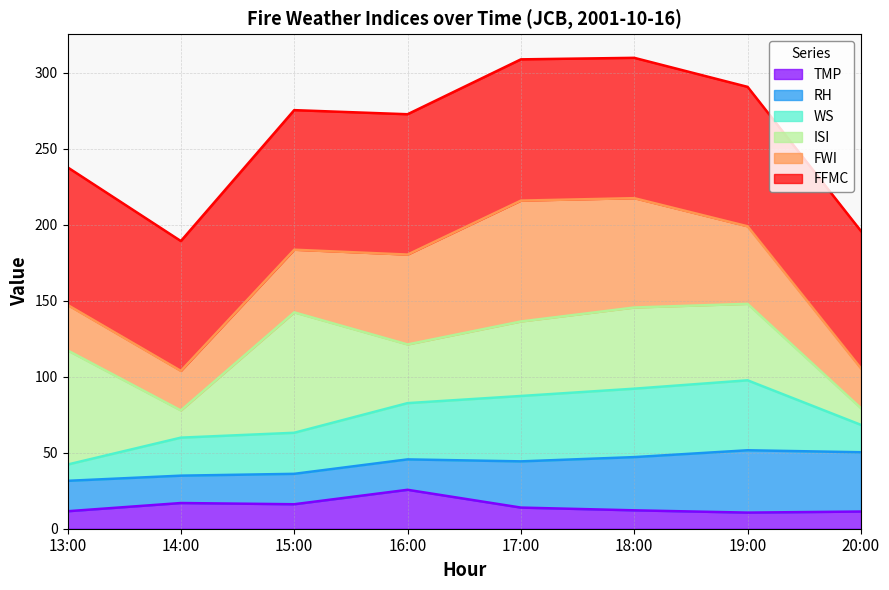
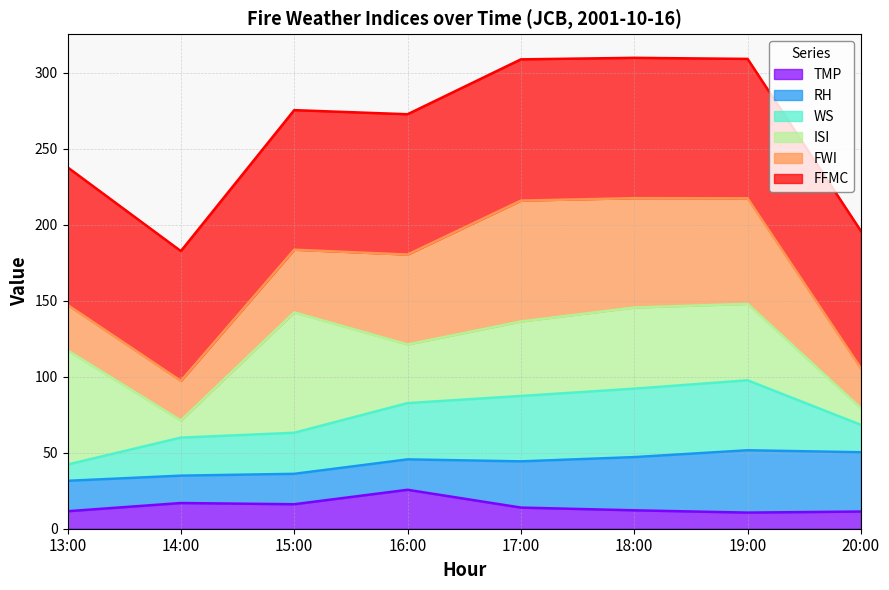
  {
    "TMP": {
      "13:00": 12,
      "14:00": 17,
      "15:00": 16,
      "16:00": 26,
      "17:00": 14,
      "18:00": 12,
      "19:00": 11,
      "20:00": 11
    },
    "RH": {
      "13:00": 20,
      "14:00": 18,
      "15:00": 20,
      "16:00": 20,
      "17:00": 30,
      "18:00": 35,
      "19:00": 41,
      "20:00": 39
    },
    "WS": {
      "13:00": 11,
      "14:00": 25,
      "15:00": 27,
      "16:00": 37,
      "17:00": 43,
      "18:00": 45,
      "19:00": 46,
      "20:00": 18
    },
    "ISI": {
      "13:00": 75,
-     "14:00": 18,
+     "14:00": 11,
      "15:00": 79,
      "16:00": 39,
      "17:00": 49,
      "18:00": 53,
      "19:00": 50,
      "20:00": 11
    },
    "FWI": {
      "13:00": 30,
      "14:00": 26,
      "15:00": 41,
      "16:00": 59,
      "17:00": 80,
      "18:00": 72,
-     "19:00": 51,
+     "19:00": 69,
      "20:00": 26
    },
    "FFMC": {
      "13:00": 91,
      "14:00": 85,
      "15:00": 92,
      "16:00": 92,
      "17:00": 93,
      "18:00": 92,
      "19:00": 92,
      "20:00": 90
    }
  }
